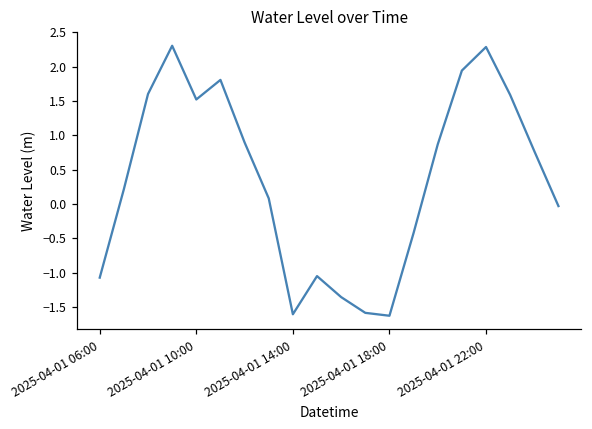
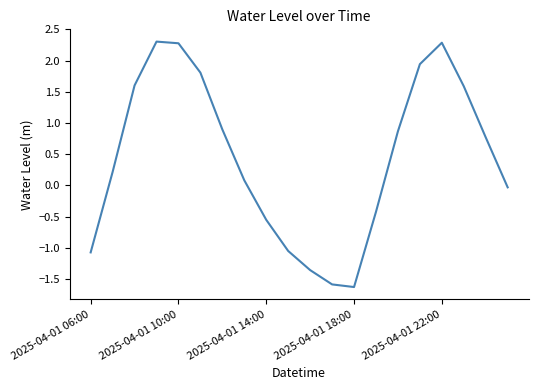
  {
    "2025-04-01 06:00": -1.1,
-   "2025-04-01 10:00": 1.5,
-   "2025-04-01 14:00": -1.6,
+   "2025-04-01 10:00": 2.3,
+   "2025-04-01 14:00": -0.6,
    "2025-04-01 18:00": -1.6,
    "2025-04-01 22:00": 2.3
  }
